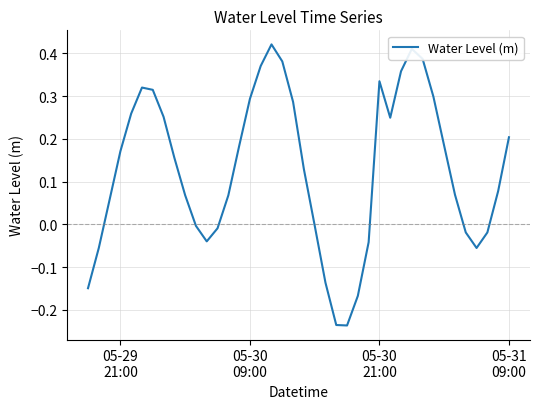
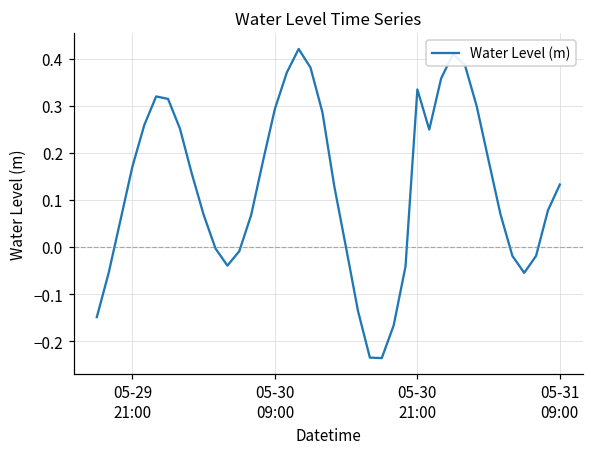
  {
    "05-29 21:00": 0.17,
    "05-30 09:00": 0.29,
    "05-30 21:00": 0.33,
-   "05-31 09:00": 0.20
+   "05-31 09:00": 0.13
  }
